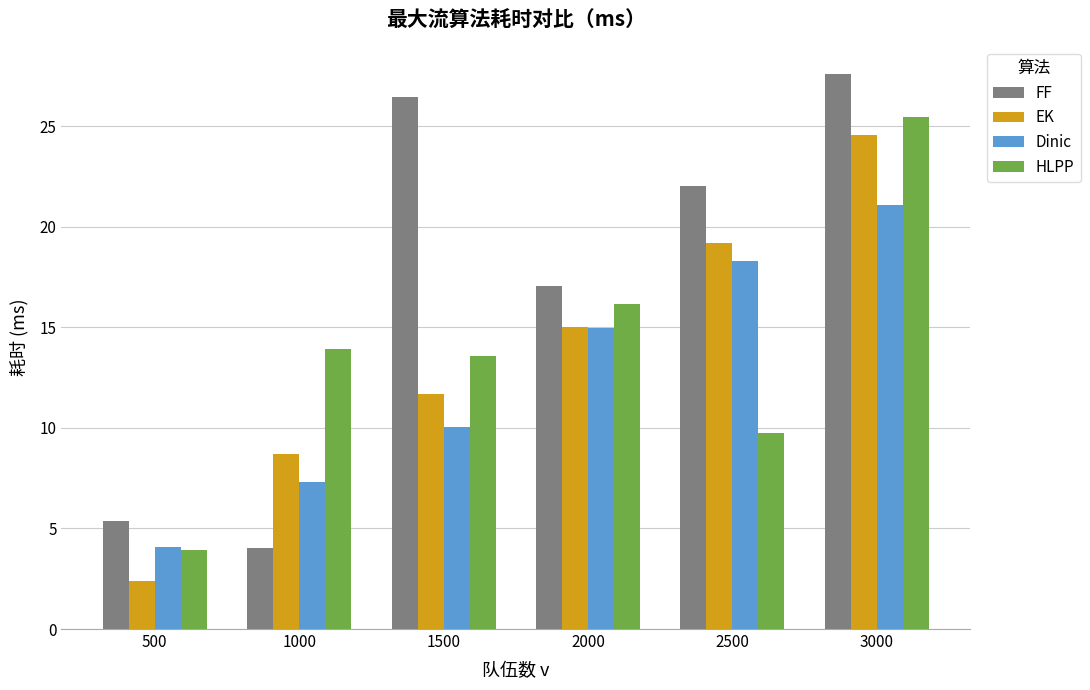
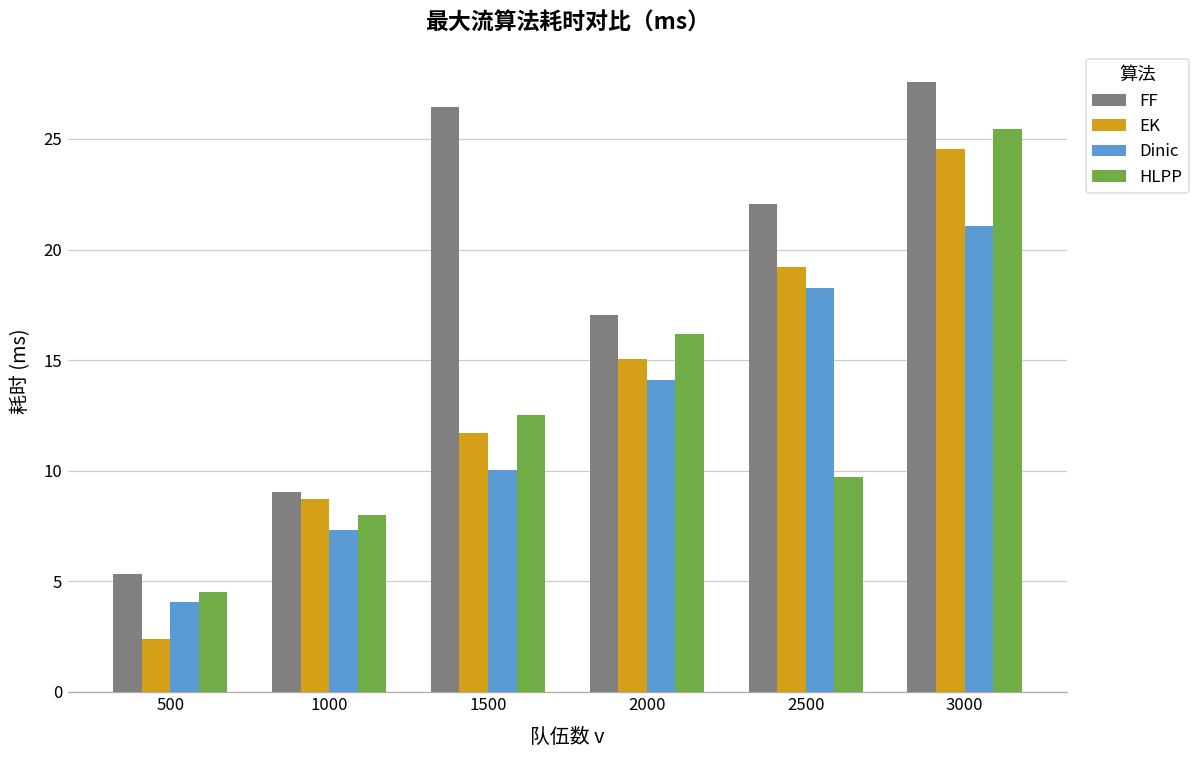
  {
    "FF": {
      "500": 5.4,
-     "1000": 4.0,
+     "1000": 9.0,
      "1500": 26.4,
      "2000": 17.0,
      "2500": 22.1,
      "3000": 27.6
    },
    "EK": {
      "500": 2.4,
      "1000": 8.7,
      "1500": 11.7,
      "2000": 15.0,
      "2500": 19.2,
      "3000": 24.6
    },
    "Dinic": {
      "500": 4.1,
      "1000": 7.3,
      "1500": 10.0,
-     "2000": 15.0,
+     "2000": 14.1,
      "2500": 18.3,
      "3000": 21.1
    },
    "HLPP": {
-     "500": 3.9,
-     "1000": 13.9,
-     "1500": 13.6,
+     "500": 4.5,
+     "1000": 8.0,
+     "1500": 12.5,
      "2000": 16.2,
      "2500": 9.7,
      "3000": 25.4
    }
  }
